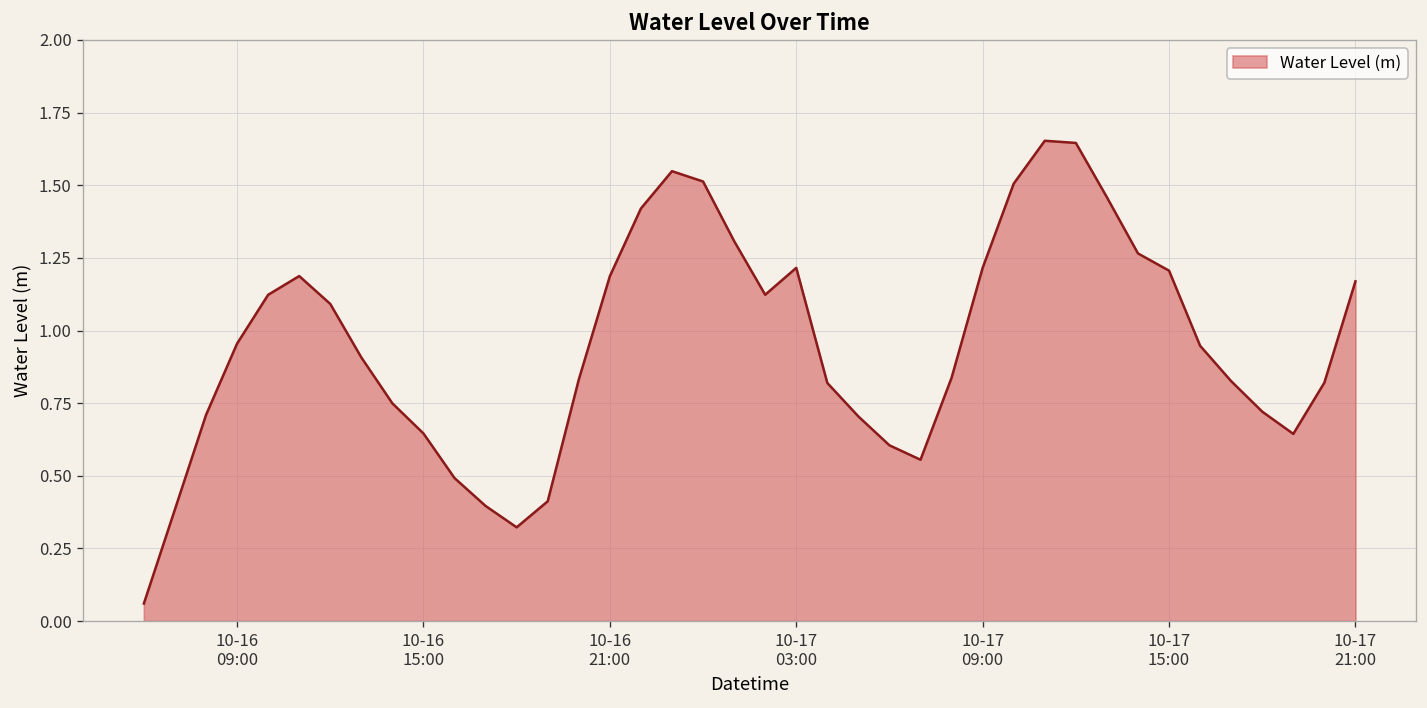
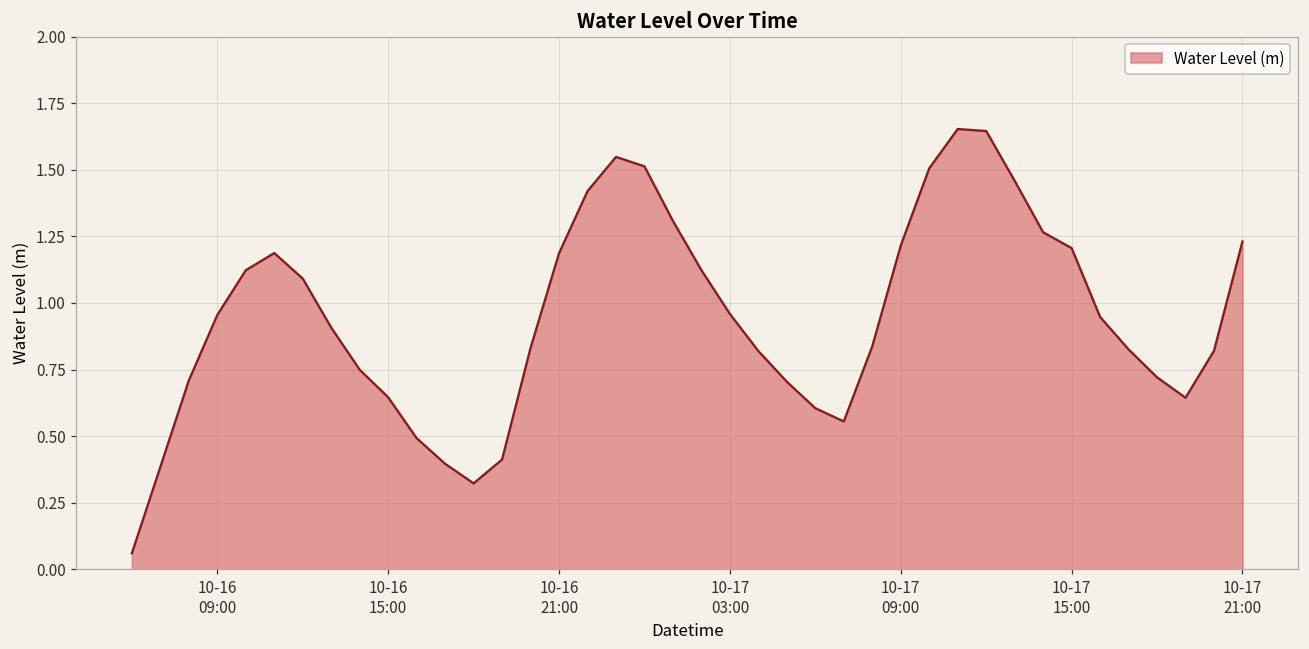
  {
    "10-16 09:00": 0.95,
    "10-16 15:00": 0.65,
    "10-16 21:00": 1.19,
-   "10-17 03:00": 1.22,
+   "10-17 03:00": 0.96,
    "10-17 09:00": 1.22,
    "10-17 15:00": 1.21,
-   "10-17 21:00": 1.17
+   "10-17 21:00": 1.23
  }
